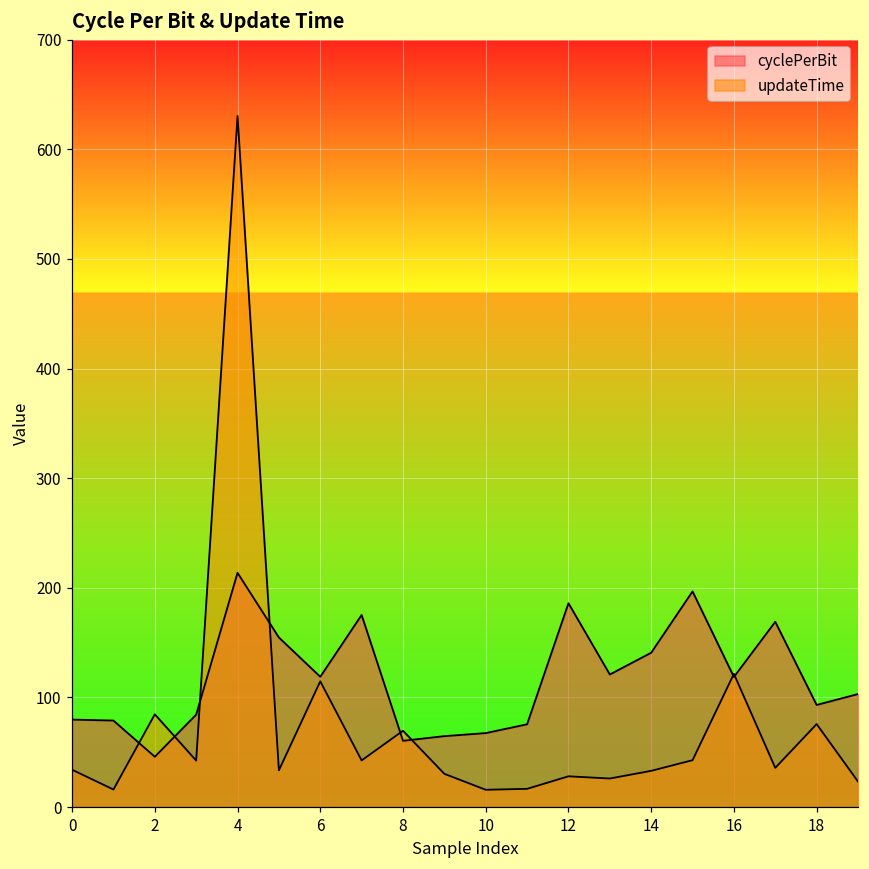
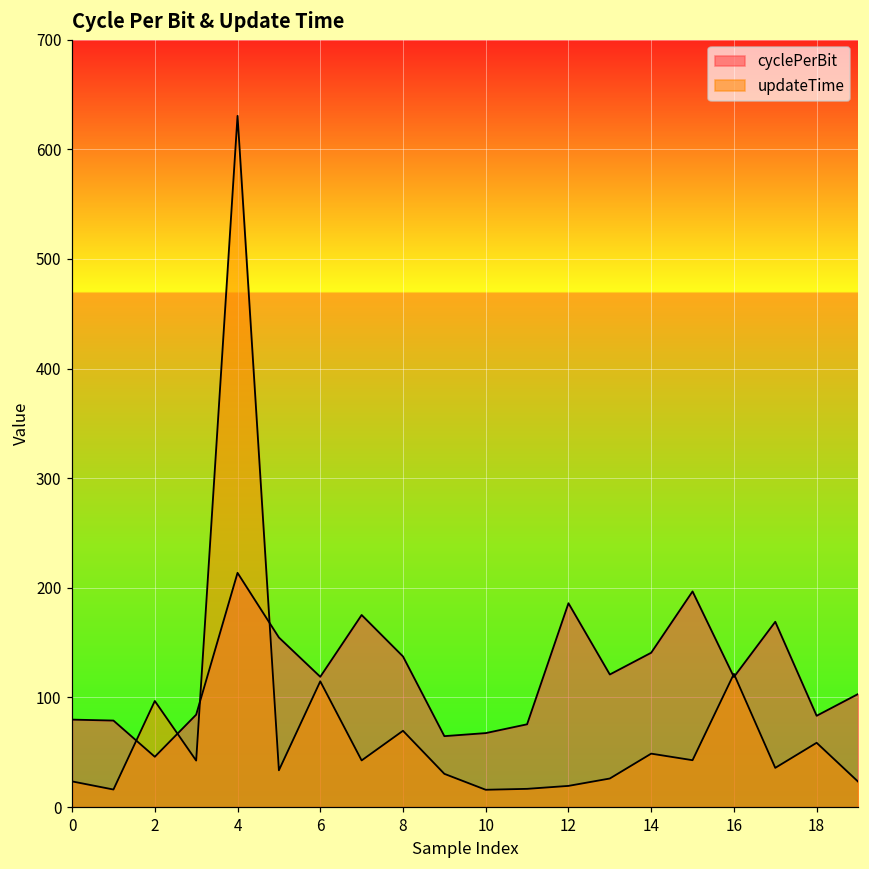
  {
    "cyclePerBit": {
      "0": 80,
      "2": 50,
      "4": 210,
      "6": 120,
-     "8": 60,
+     "8": 140,
      "10": 70,
      "12": 190,
      "14": 140,
      "16": 120,
-     "18": 90
+     "18": 80
    },
    "updateTime": {
-     "0": 30,
-     "2": 80,
+     "0": 20,
+     "2": 100,
      "4": 630,
      "6": 110,
      "8": 70,
      "10": 20,
-     "12": 30,
-     "14": 30,
+     "12": 20,
+     "14": 50,
      "16": 120,
-     "18": 80
+     "18": 60
    }
  }
